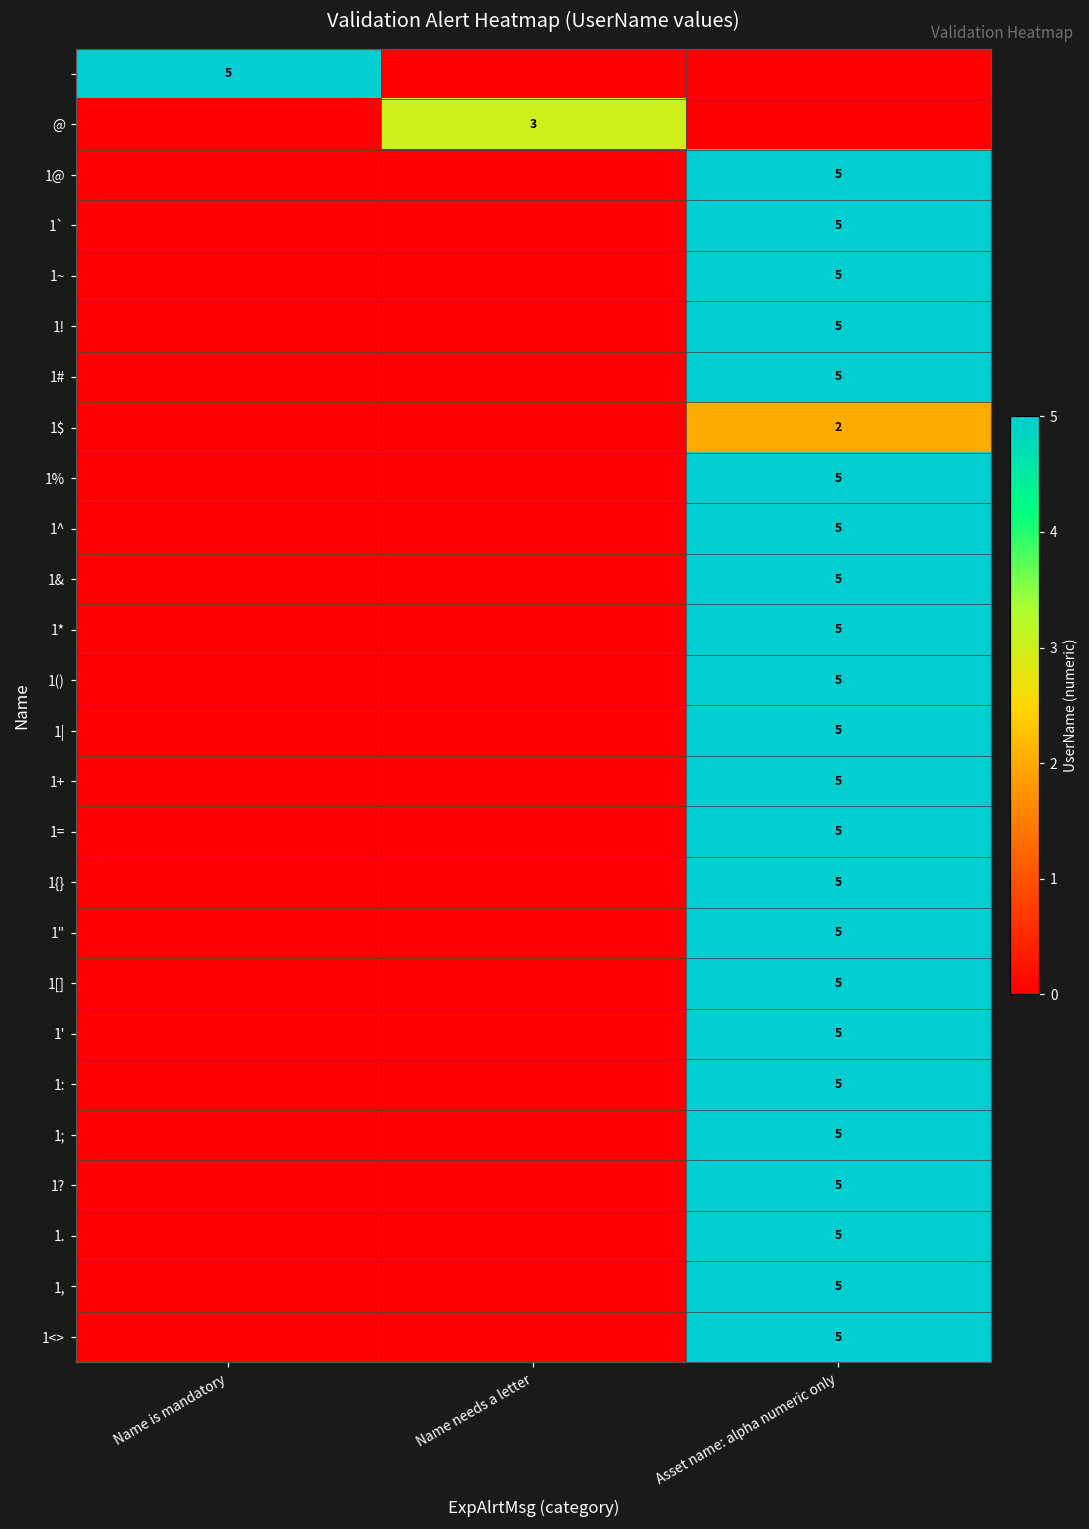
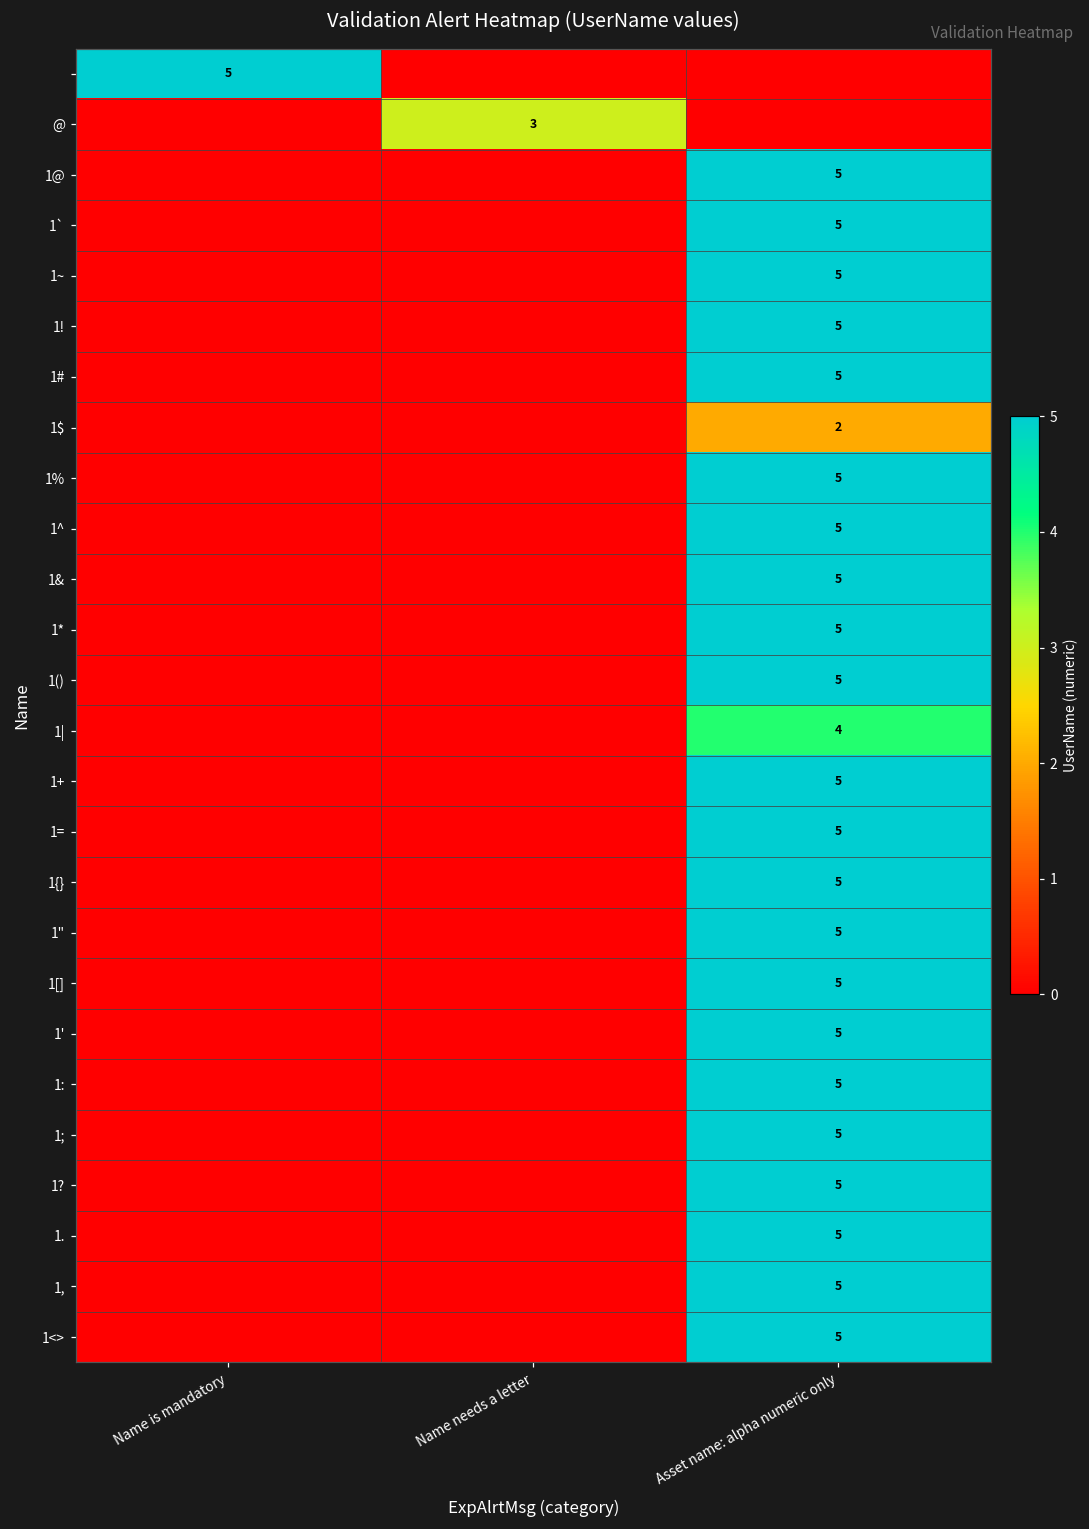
  {
    "@": {
      "Name needs a letter": 3
    },
    "1@": {
      "Asset name: alpha numeric only": 5
    },
    "1`": {
      "Asset name: alpha numeric only": 5
    },
    "1~": {
      "Asset name: alpha numeric only": 5
    },
    "1!": {
      "Asset name: alpha numeric only": 5
    },
    "1#": {
      "Asset name: alpha numeric only": 5
    },
    "1$": {
      "Asset name: alpha numeric only": 2
    },
    "1%": {
      "Asset name: alpha numeric only": 5
    },
    "1^": {
      "Asset name: alpha numeric only": 5
    },
    "1&": {
      "Asset name: alpha numeric only": 5
    },
    "1*": {
      "Asset name: alpha numeric only": 5
    },
    "1()": {
      "Asset name: alpha numeric only": 5
    },
    "1|": {
-     "Asset name: alpha numeric only": 5
+     "Asset name: alpha numeric only": 4
    },
    "1+": {
      "Asset name: alpha numeric only": 5
    },
    "1=": {
      "Asset name: alpha numeric only": 5
    },
    "1{}": {
      "Asset name: alpha numeric only": 5
    },
    "1\"": {
      "Asset name: alpha numeric only": 5
    },
    "1[]": {
      "Asset name: alpha numeric only": 5
    },
    "1'": {
      "Asset name: alpha numeric only": 5
    },
    "1:": {
      "Asset name: alpha numeric only": 5
    },
    "1;": {
      "Asset name: alpha numeric only": 5
    },
    "1?": {
      "Asset name: alpha numeric only": 5
    },
    "1.": {
      "Asset name: alpha numeric only": 5
    },
    "1,": {
      "Asset name: alpha numeric only": 5
    },
    "1<>": {
      "Asset name: alpha numeric only": 5
    }
  }
